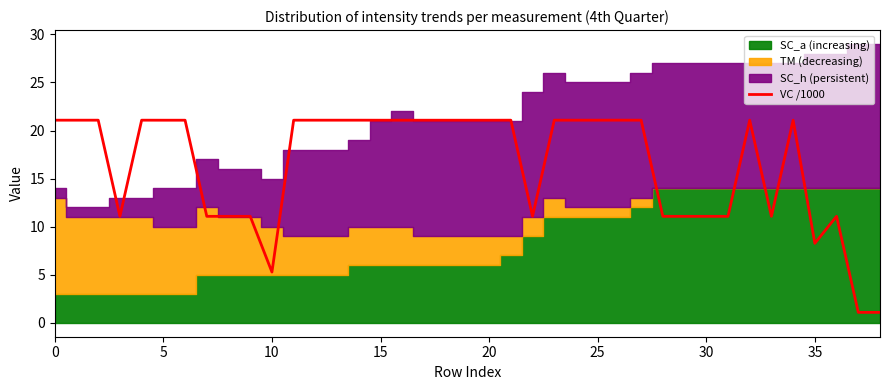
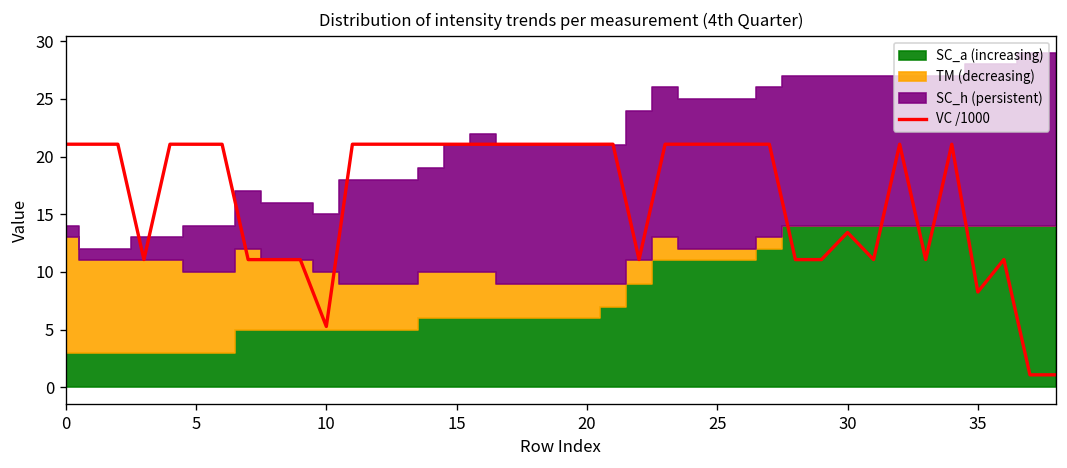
  {
    "VC /1000": {
      "0": 21,
      "5": 21,
      "10": 5,
      "15": 21,
      "20": 21,
      "25": 21,
-     "30": 11,
+     "30": 13,
      "35": 8
    }
  }
